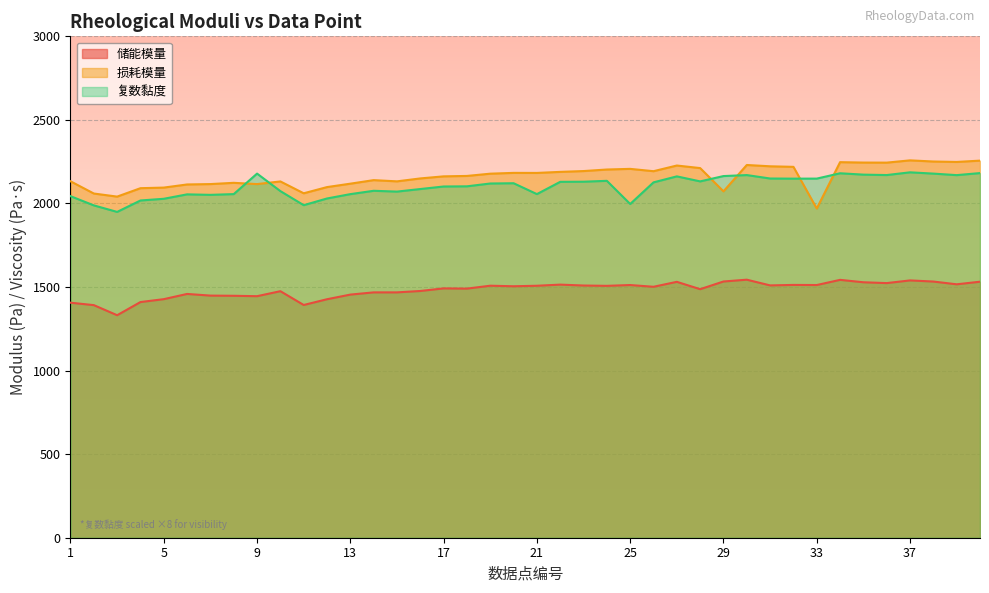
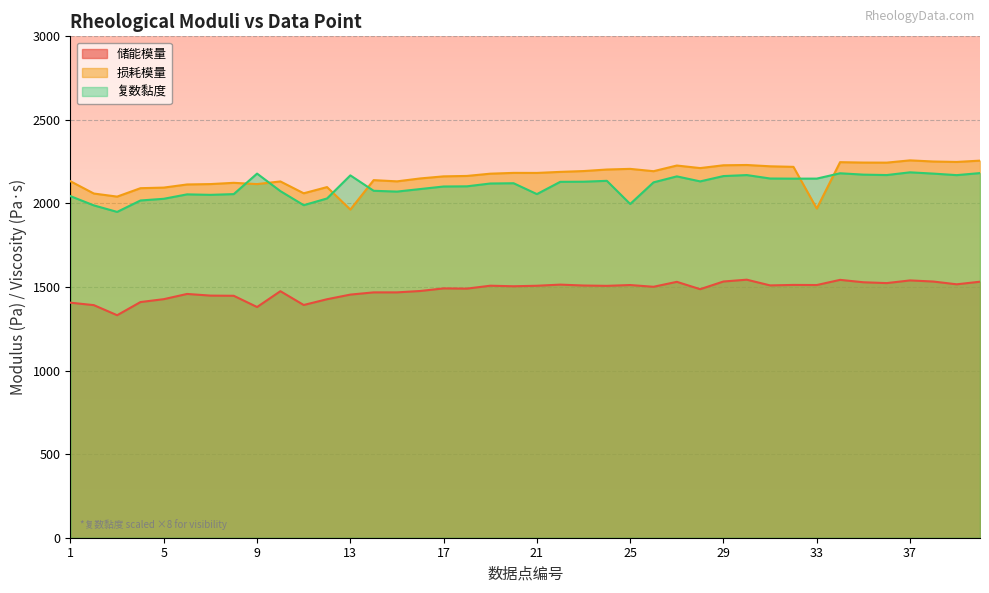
  {
    "储能模量": {
      "1": 1410,
      "5": 1430,
-     "9": 1450,
+     "9": 1380,
      "13": 1450,
      "17": 1490,
      "21": 1510,
      "25": 1510,
      "29": 1530,
      "33": 1510,
      "37": 1540
    },
    "损耗模量": {
      "1": 2130,
      "5": 2100,
      "9": 2120,
-     "13": 2120,
+     "13": 1960,
      "17": 2160,
      "21": 2180,
      "25": 2210,
-     "29": 2070,
+     "29": 2230,
      "33": 1970,
      "37": 2260
    },
    "复数黏度": {
      "1": 2040,
      "5": 2030,
      "9": 2180,
-     "13": 2060,
+     "13": 2170,
      "17": 2100,
      "21": 2060,
      "25": 2000,
      "29": 2160,
      "33": 2150,
      "37": 2190
    }
  }
